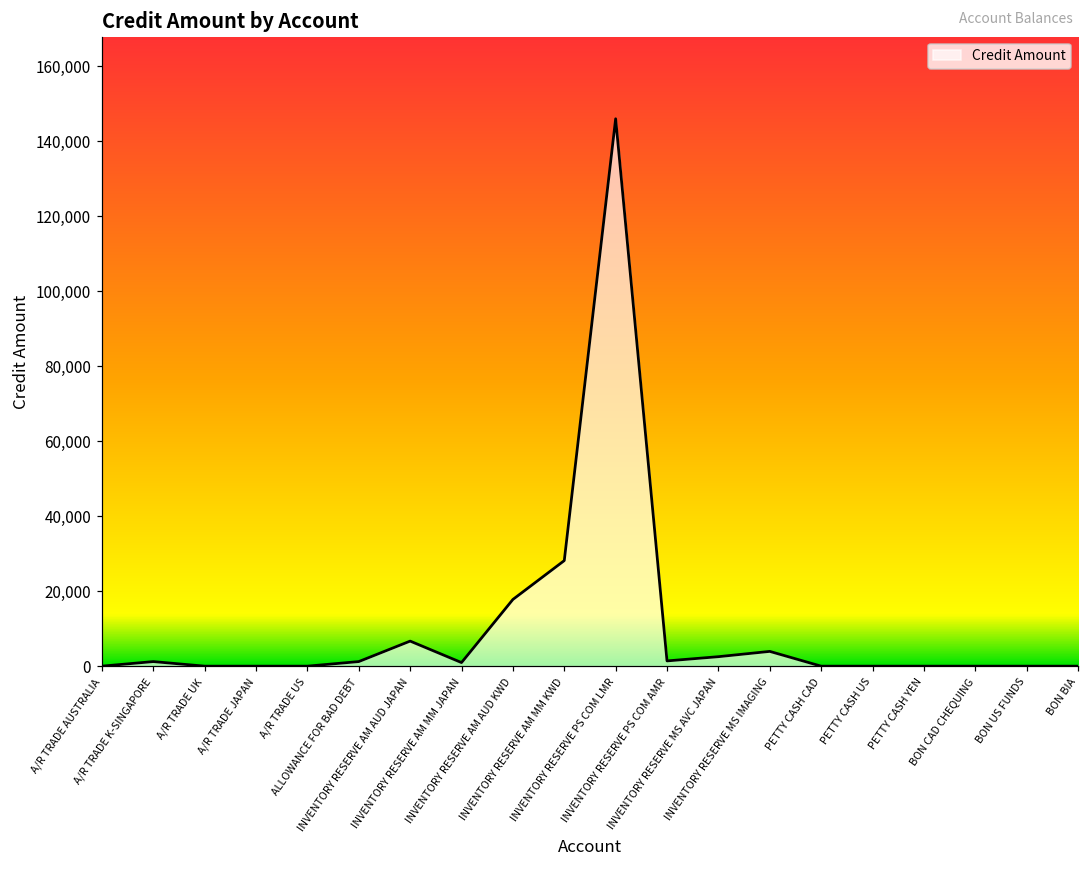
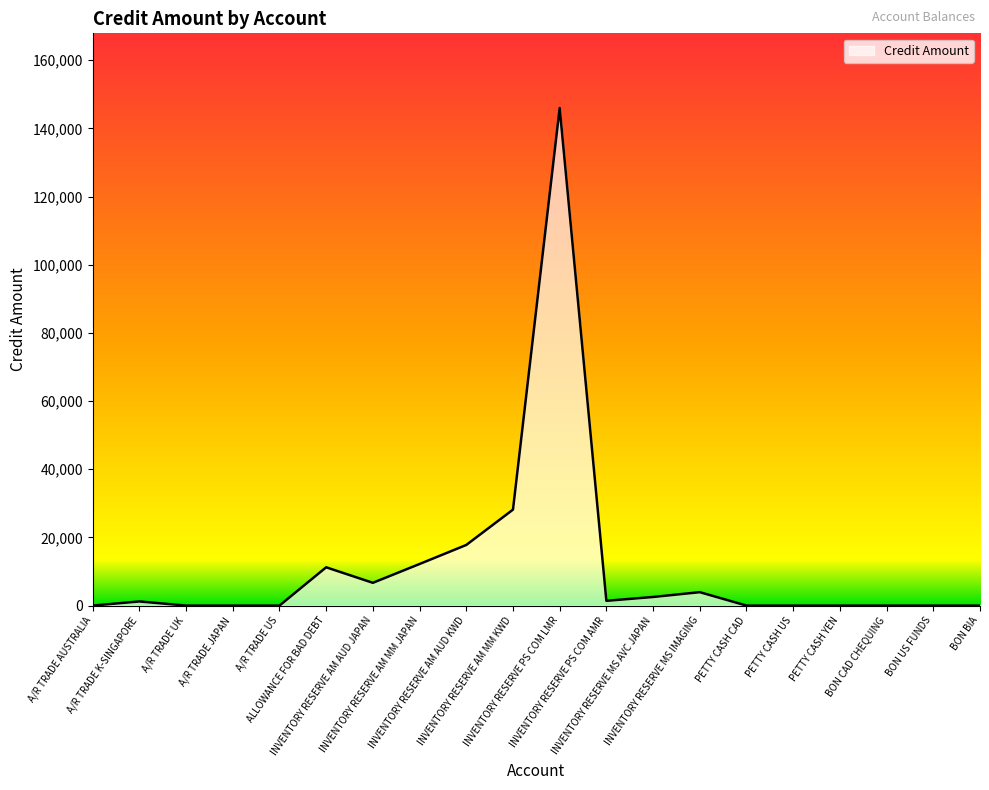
  {
    "A/R TRADE AUSTRALIA": "0",
    "A/R TRADE K-SINGAPORE": "1,000",
    "A/R TRADE UK": "0",
    "A/R TRADE JAPAN": "0",
    "A/R TRADE US": "0",
-   "ALLOWANCE FOR BAD DEBT": "1,000",
+   "ALLOWANCE FOR BAD DEBT": "11,000",
    "INVENTORY RESERVE AM AUD JAPAN": "7,000",
-   "INVENTORY RESERVE AM MM JAPAN": "1,000",
+   "INVENTORY RESERVE AM MM JAPAN": "12,000",
    "INVENTORY RESERVE AM AUD KWD": "18,000",
    "INVENTORY RESERVE AM MM KWD": "28,000",
    "INVENTORY RESERVE PS COM LMR": "146,000",
    "INVENTORY RESERVE PS COM AMR": "1,000",
    "INVENTORY RESERVE MS AVC JAPAN": "3,000",
    "INVENTORY RESERVE MS IMAGING": "4,000",
    "PETTY CASH CAD": "0",
    "PETTY CASH US": "0",
    "PETTY CASH YEN": "0",
    "BON CAD CHEQUING": "0",
    "BON US FUNDS": "0",
    "BON BIA": "0"
  }
